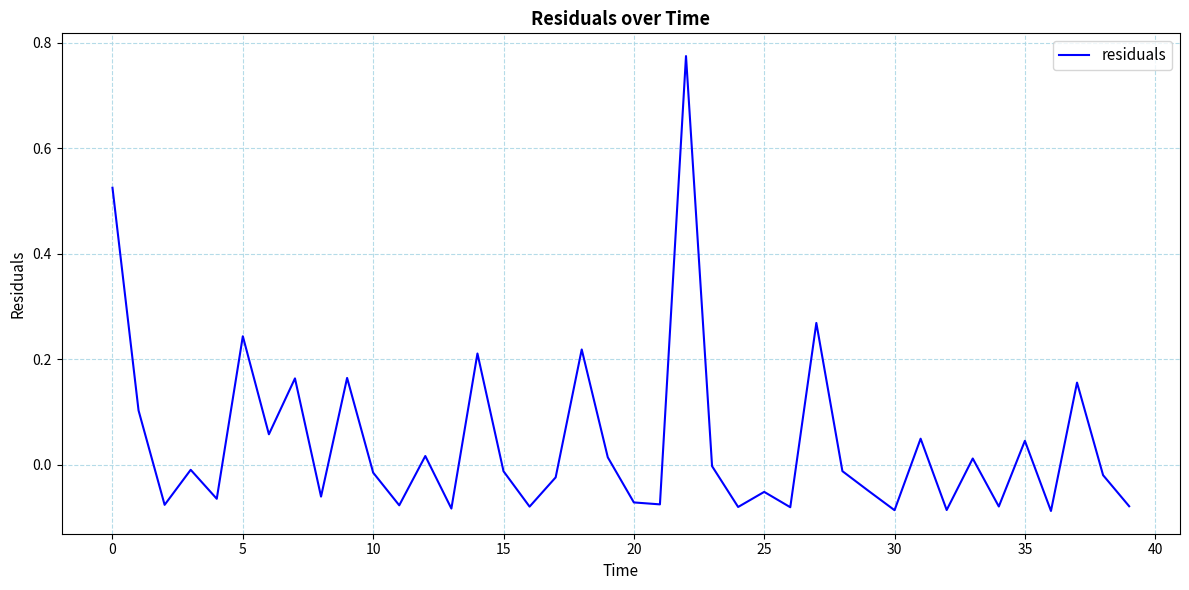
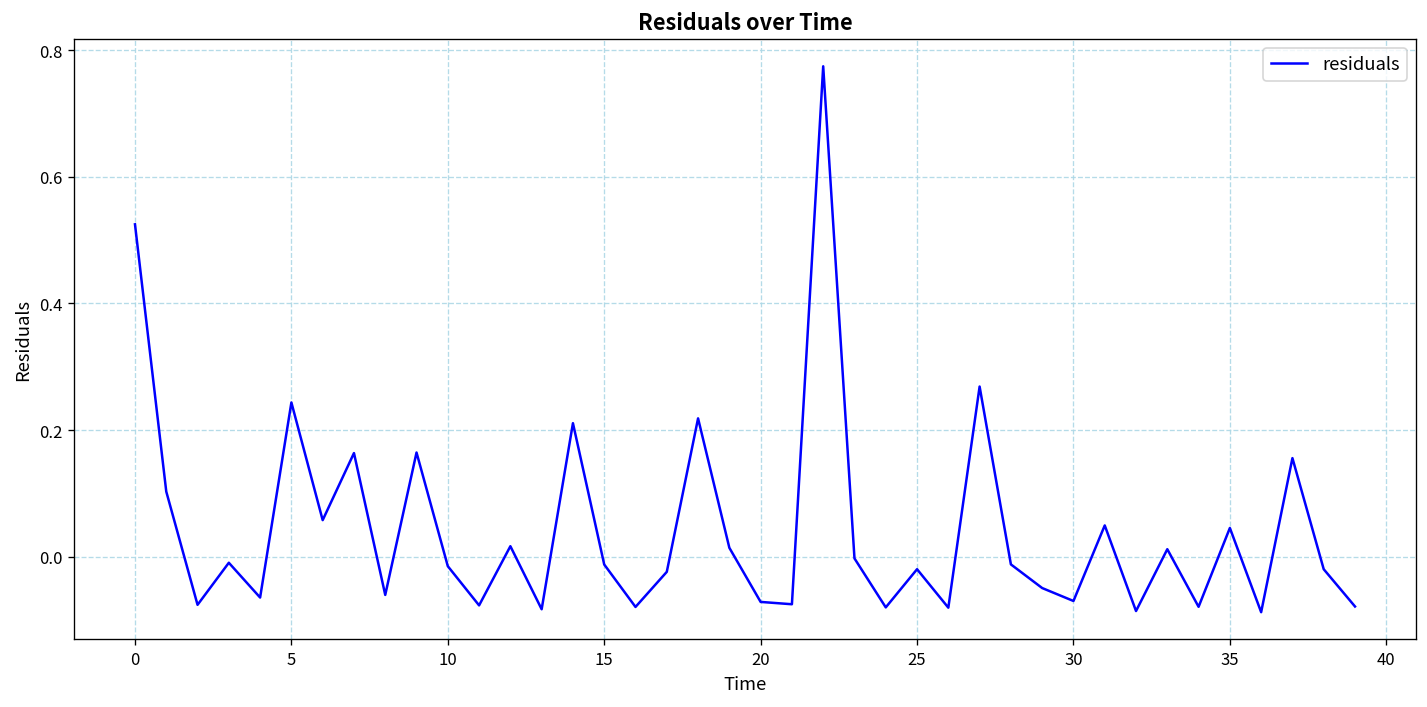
  {
    "0": 0.52,
    "5": 0.24,
    "10": -0.02,
    "15": -0.01,
    "20": -0.07,
-   "25": -0.05,
-   "30": -0.09,
+   "25": -0.02,
+   "30": -0.07,
    "35": 0.05
  }
